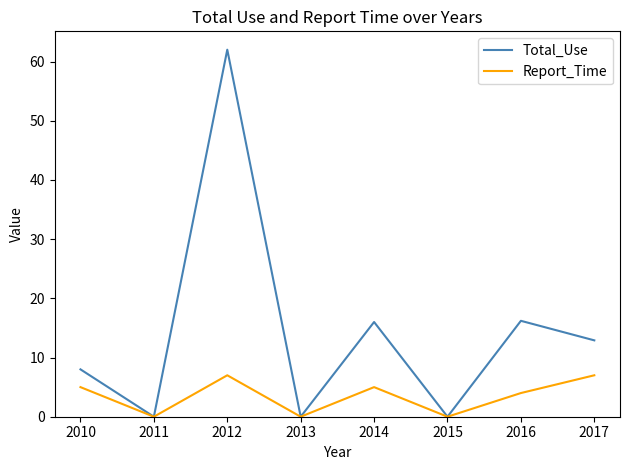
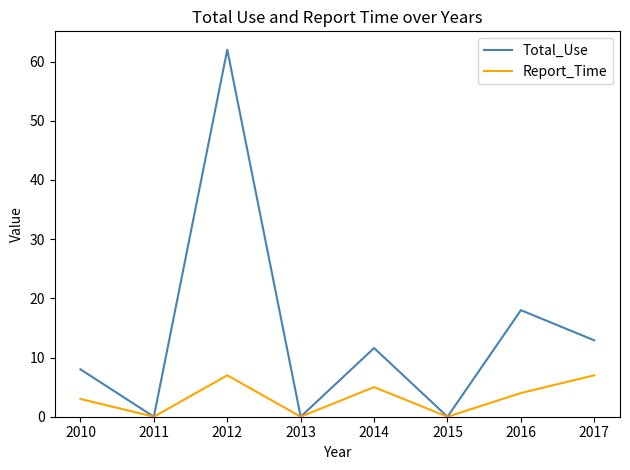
  {
    "Total_Use": {
      "2010": 8,
      "2012": 62,
-     "2014": 16,
-     "2016": 16,
+     "2014": 12,
+     "2016": 18,
      "2017": 13
    },
    "Report_Time": {
-     "2010": 5,
+     "2010": 3,
      "2012": 7,
      "2014": 5,
      "2016": 4,
      "2017": 7
    }
  }
